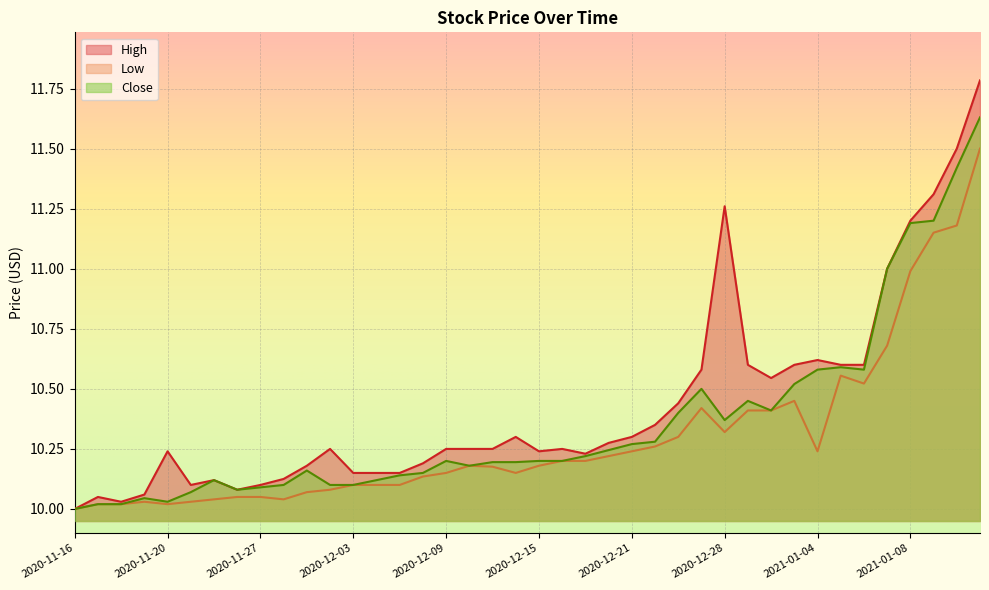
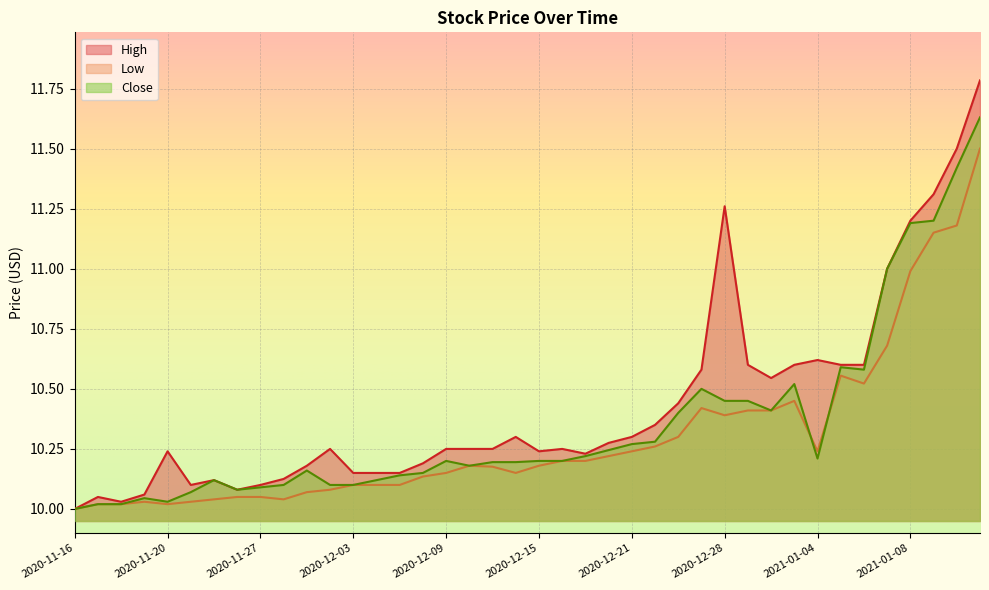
  {
    "High": {
      "2020-11-20": 10.24,
      "2020-12-03": 10.15,
      "2020-12-09": 10.25,
      "2020-12-15": 10.24,
      "2020-12-21": 10.30,
      "2020-12-28": 11.26,
      "2021-01-04": 10.62
    },
    "Low": {
      "2020-11-27": 10.05,
      "2020-12-09": 10.15,
      "2020-12-15": 10.18,
      "2020-12-21": 10.24,
-     "2020-12-28": 10.32,
+     "2020-12-28": 10.39,
      "2021-01-04": 10.24,
      "2021-01-08": 10.99
    },
    "Close": {
      "2020-12-09": 10.20,
      "2020-12-15": 10.20,
      "2020-12-21": 10.27,
-     "2020-12-28": 10.37,
-     "2021-01-04": 10.58
+     "2020-12-28": 10.45,
+     "2021-01-04": 10.21
    }
  }
